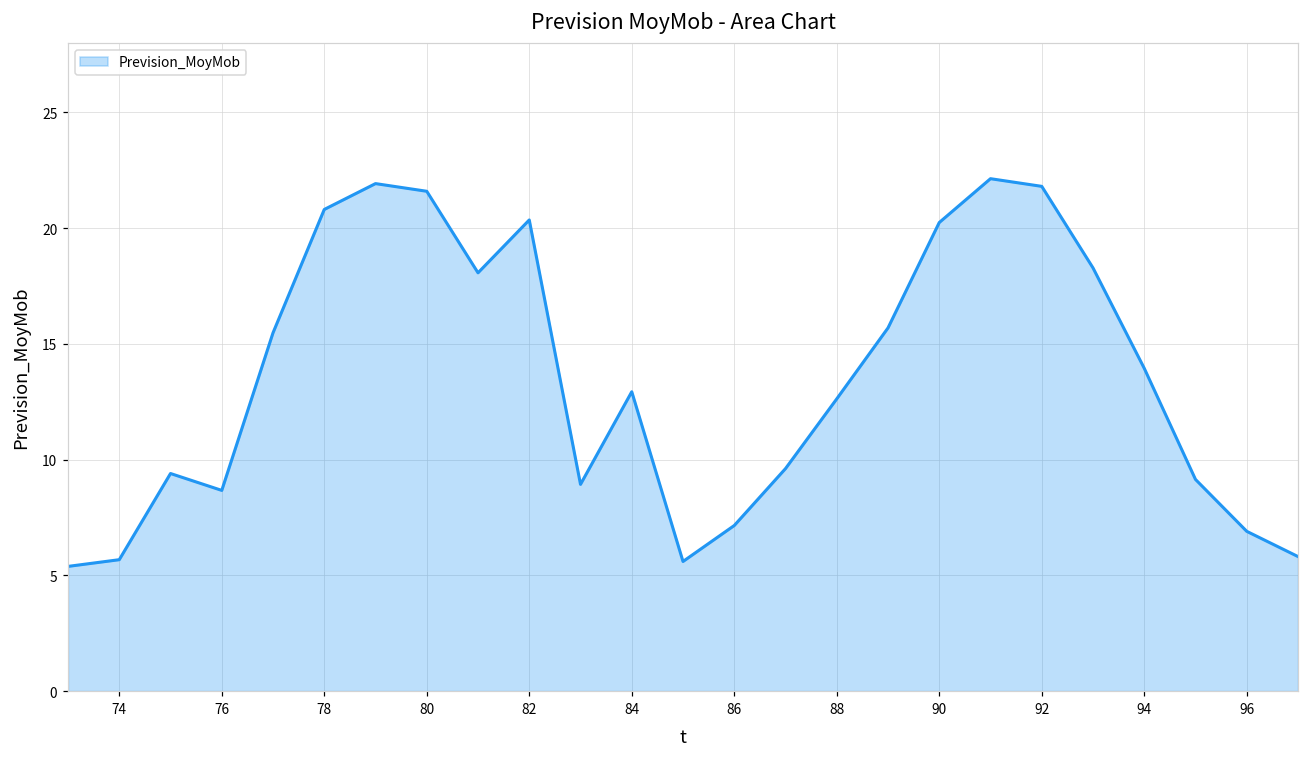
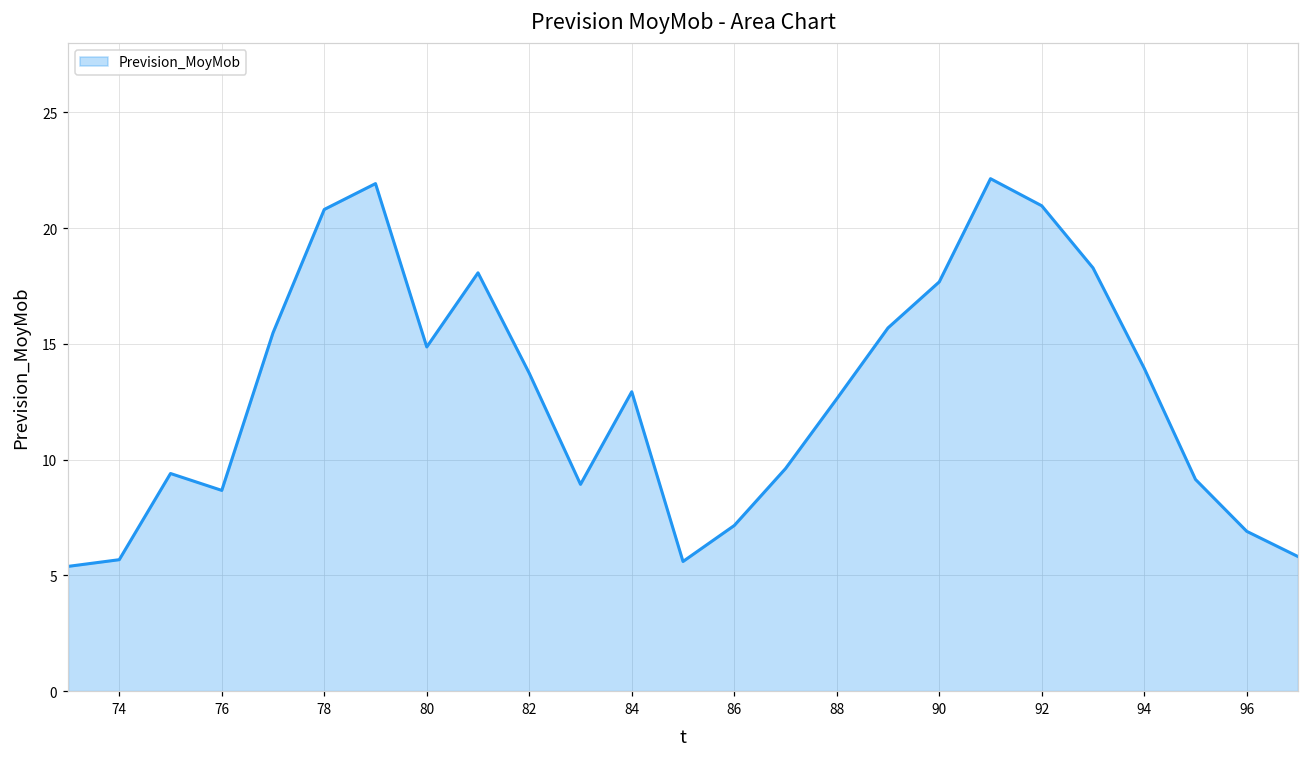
  {
    "74": 5.7,
    "76": 8.7,
    "78": 20.8,
-   "80": 21.6,
-   "82": 20.4,
+   "80": 14.9,
+   "82": 13.7,
    "84": 12.9,
    "86": 7.2,
    "88": 12.6,
-   "90": 20.2,
-   "92": 21.8,
+   "90": 17.7,
+   "92": 21.0,
    "94": 13.9,
    "96": 6.9
  }
